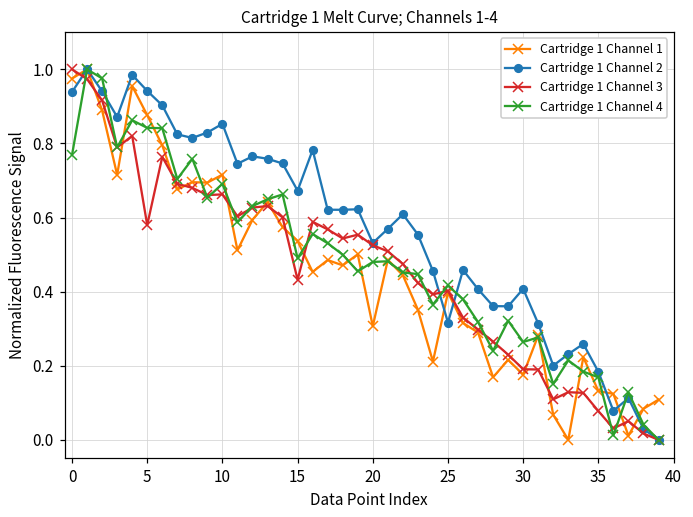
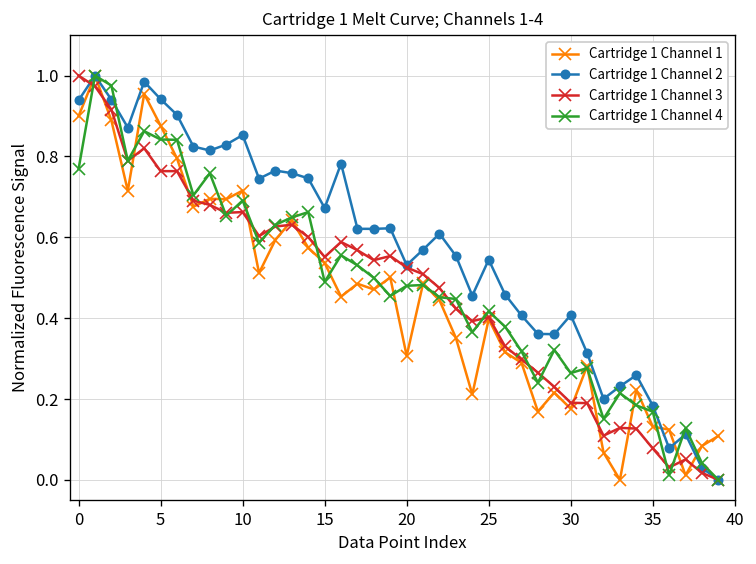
  {
    "Cartridge 1 Channel 1": {
-     "0": 0.98,
+     "0": 0.90,
      "5": 0.88,
      "10": 0.72,
      "15": 0.54,
      "20": 0.31,
      "30": 0.18,
      "35": 0.13
    },
    "Cartridge 1 Channel 2": {
      "0": 0.94,
      "5": 0.94,
      "10": 0.85,
      "15": 0.67,
-     "25": 0.32,
+     "25": 0.54,
      "30": 0.41,
      "35": 0.18
    },
    "Cartridge 1 Channel 3": {
      "0": 1.00,
-     "5": 0.58,
+     "5": 0.76,
      "10": 0.66,
-     "15": 0.43,
+     "15": 0.55,
      "30": 0.19,
      "35": 0.08
    },
    "Cartridge 1 Channel 4": {
      "0": 0.77,
      "5": 0.84,
      "10": 0.69,
      "15": 0.49,
      "20": 0.48,
      "25": 0.42,
      "30": 0.26,
      "35": 0.17
    }
  }
